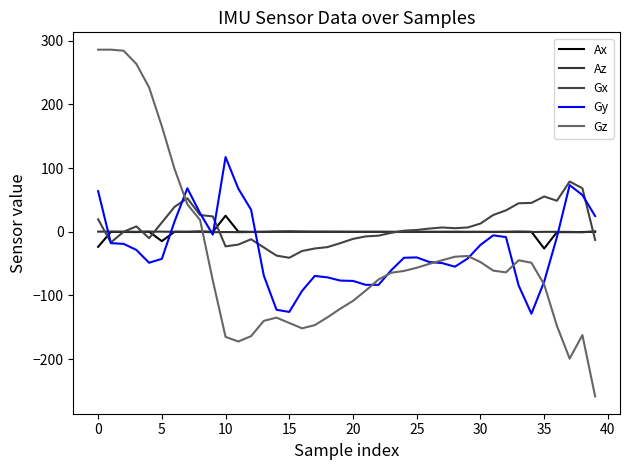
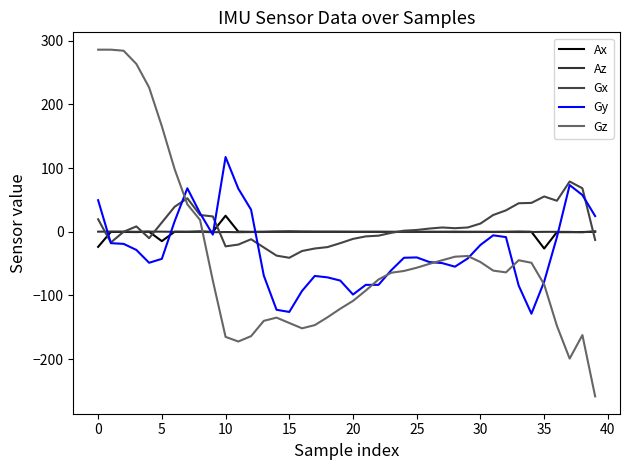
  {
    "Ax": {
      "0": -20,
      "5": -10,
      "10": 30,
      "35": -30
    },
    "Gy": {
-     "0": 60,
+     "0": 50,
      "5": -40,
      "10": 120,
      "15": -130,
-     "20": -80,
+     "20": -100,
      "25": -40,
      "30": -20,
      "35": -80
    }
  }
